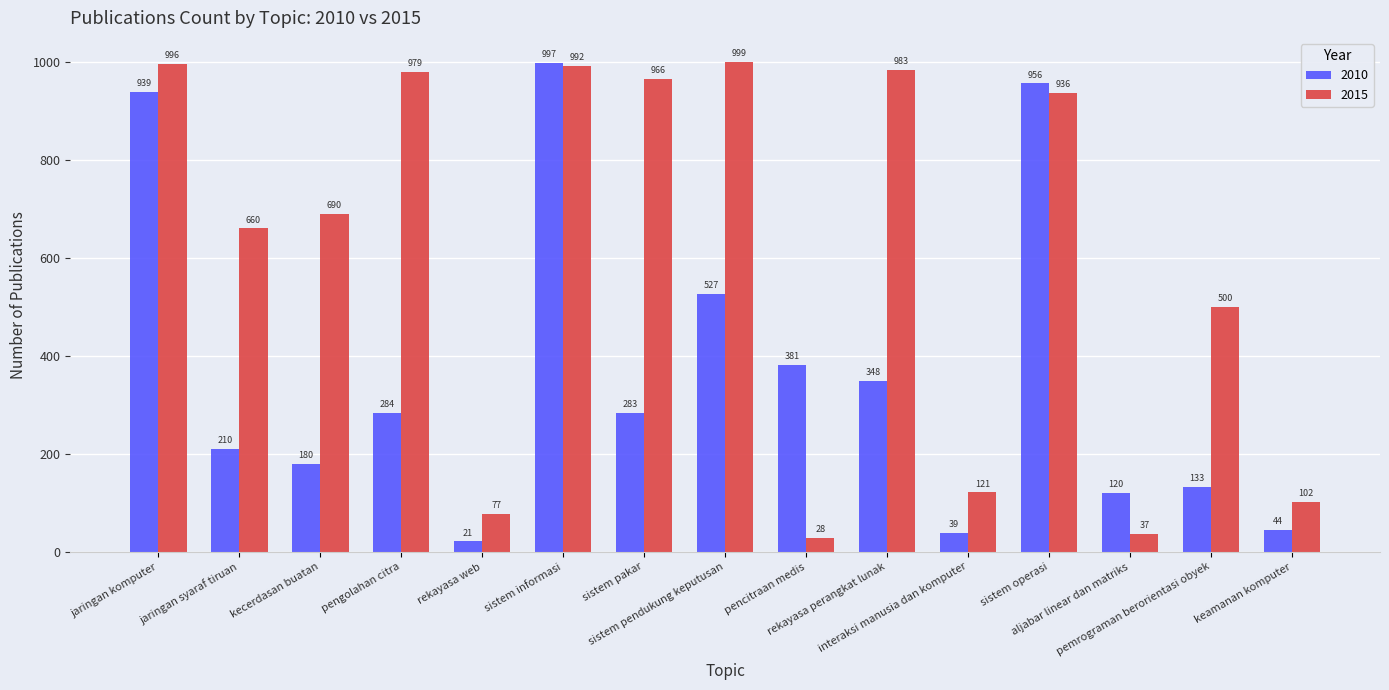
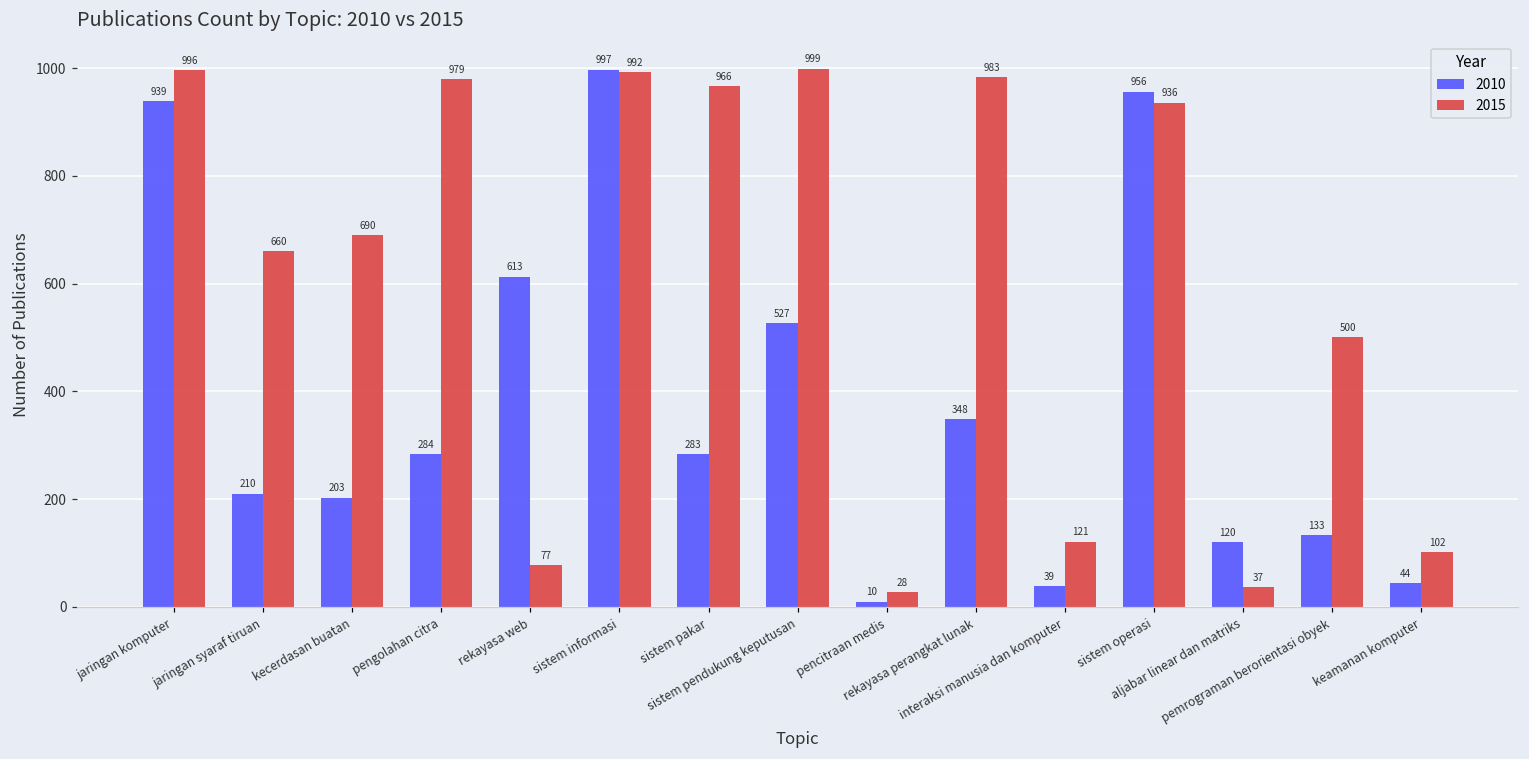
  {
    "2010": {
      "jaringan komputer": 939,
      "jaringan syaraf tiruan": 210,
-     "kecerdasan buatan": 180,
+     "kecerdasan buatan": 203,
      "pengolahan citra": 284,
-     "rekayasa web": 21,
+     "rekayasa web": 613,
      "sistem informasi": 997,
      "sistem pakar": 283,
      "sistem pendukung keputusan": 527,
-     "pencitraan medis": 381,
+     "pencitraan medis": 10,
      "rekayasa perangkat lunak": 348,
      "interaksi manusia dan komputer": 39,
      "sistem operasi": 956,
      "aljabar linear dan matriks": 120,
      "pemrograman berorientasi obyek": 133,
      "keamanan komputer": 44
    },
    "2015": {
      "jaringan komputer": 996,
      "jaringan syaraf tiruan": 660,
      "kecerdasan buatan": 690,
      "pengolahan citra": 979,
      "rekayasa web": 77,
      "sistem informasi": 992,
      "sistem pakar": 966,
      "sistem pendukung keputusan": 999,
      "pencitraan medis": 28,
      "rekayasa perangkat lunak": 983,
      "interaksi manusia dan komputer": 121,
      "sistem operasi": 936,
      "aljabar linear dan matriks": 37,
      "pemrograman berorientasi obyek": 500,
      "keamanan komputer": 102
    }
  }
